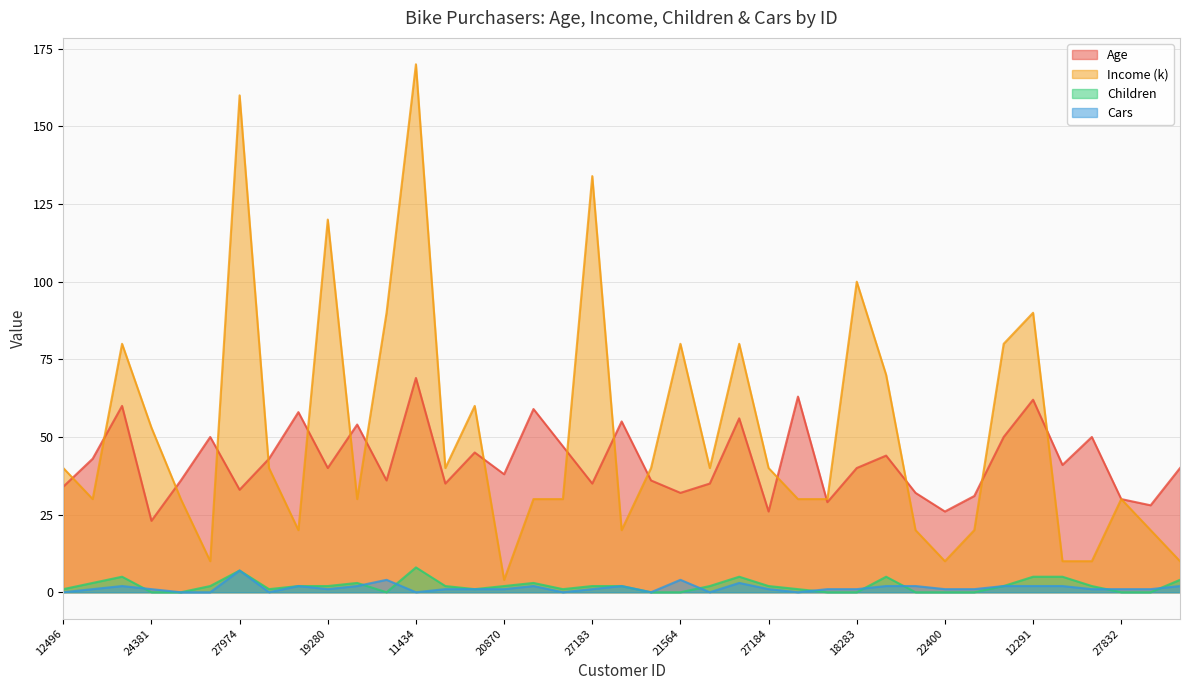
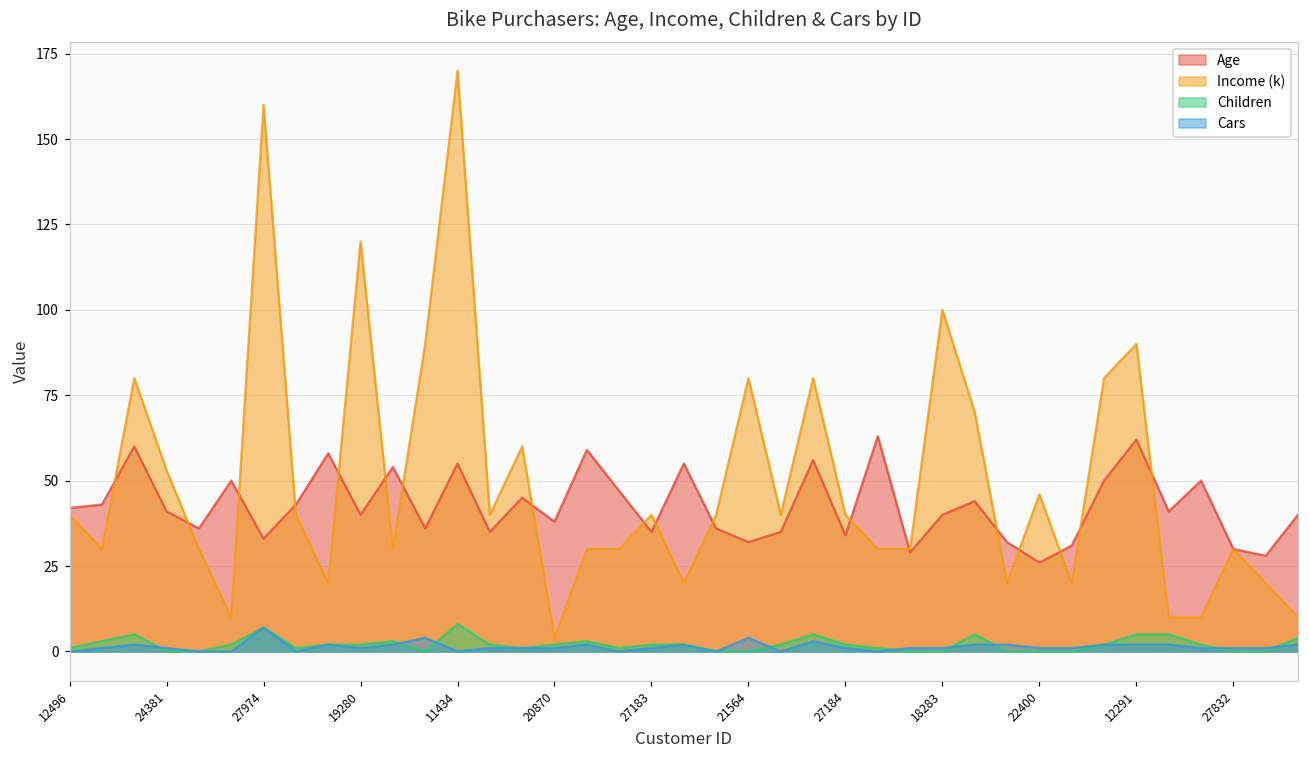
  {
    "Age": {
-     "12496": 34,
-     "24381": 23,
+     "12496": 42,
+     "24381": 41,
      "27974": 33,
      "19280": 40,
-     "11434": 69,
+     "11434": 55,
      "20870": 38,
      "27183": 35,
      "21564": 32,
-     "27184": 26,
+     "27184": 34,
      "18283": 40,
      "22400": 26,
      "12291": 62
    },
    "Income (k)": {
      "12496": 40,
      "24381": 53,
      "27974": 160,
      "19280": 120,
      "11434": 170,
      "20870": 4,
-     "27183": 134,
+     "27183": 40,
      "21564": 80,
      "27184": 40,
      "18283": 100,
-     "22400": 10,
+     "22400": 46,
      "12291": 90
    },
    "Children": {
      "12496": 1,
      "24381": 0,
      "19280": 2,
      "11434": 8,
      "20870": 2,
      "27183": 2,
      "21564": 0,
      "27184": 2,
      "18283": 0,
      "22400": 0,
      "12291": 5,
      "27832": 0
    },
    "Cars": {
      "12496": 0,
      "24381": 1,
      "19280": 1,
      "11434": 0,
      "20870": 1,
      "27183": 1,
      "21564": 4,
      "27184": 1,
      "18283": 1,
      "22400": 1,
      "12291": 2,
      "27832": 1
    }
  }
